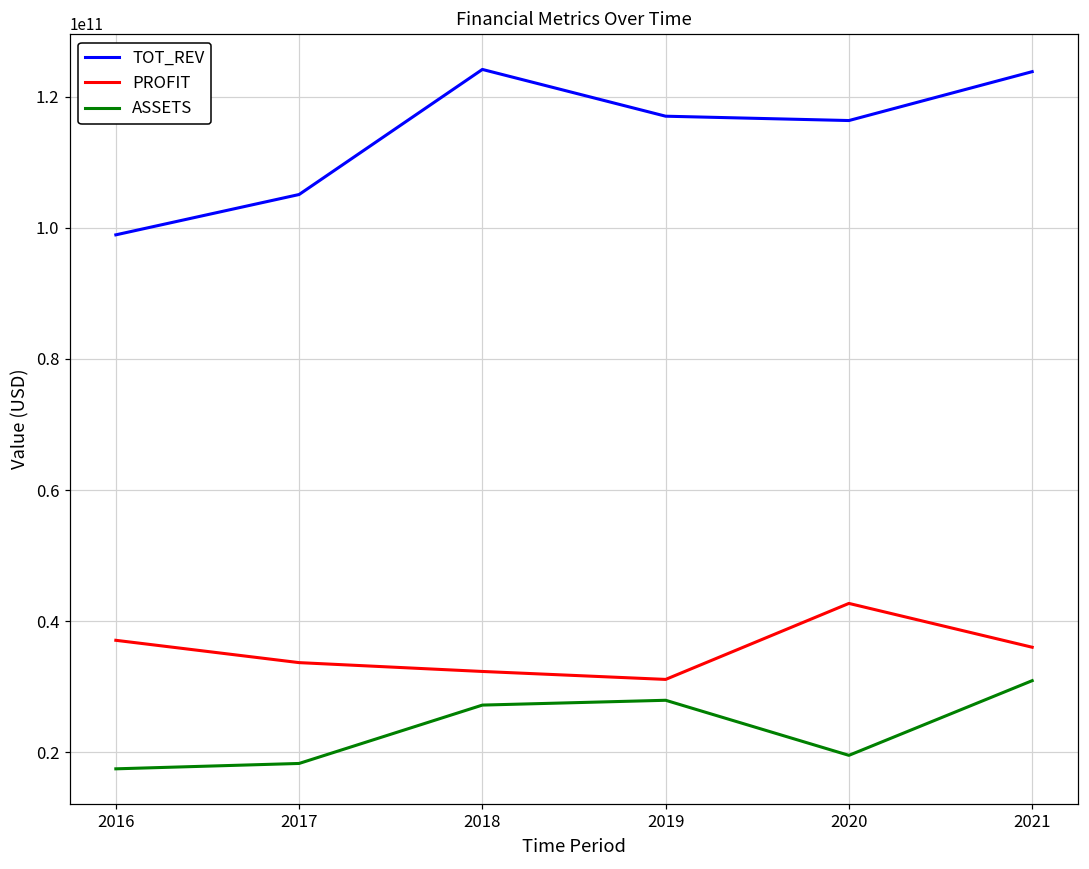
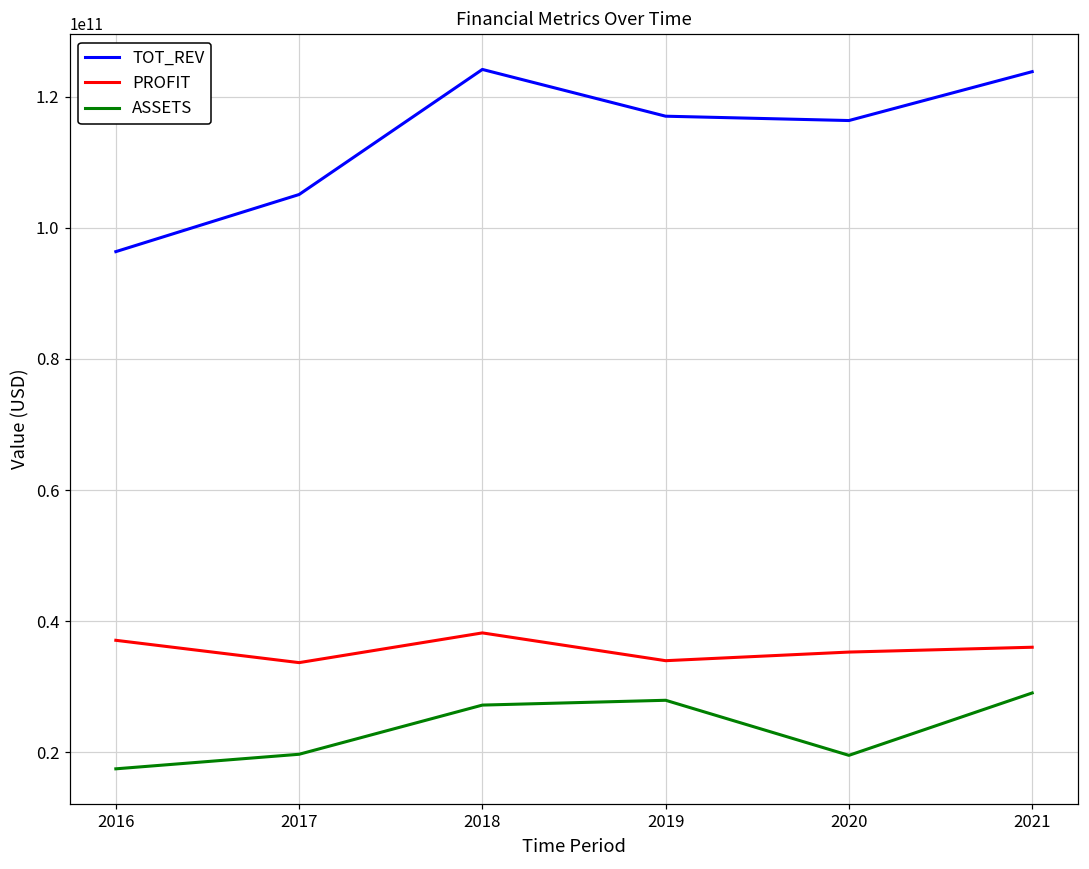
  {
    "TOT_REV": {
-     "2016": 99000000000,
+     "2016": 96000000000,
      "2017": 105000000000,
      "2018": 124000000000,
      "2019": 117000000000,
      "2020": 116000000000,
      "2021": 124000000000
    },
    "PROFIT": {
      "2016": 37000000000,
      "2017": 34000000000,
-     "2018": 32000000000,
-     "2019": 31000000000,
-     "2020": 43000000000,
+     "2018": 38000000000,
+     "2019": 34000000000,
+     "2020": 35000000000,
      "2021": 36000000000
    },
    "ASSETS": {
      "2016": 17000000000,
-     "2017": 18000000000,
+     "2017": 20000000000,
      "2018": 27000000000,
      "2019": 28000000000,
      "2020": 20000000000,
-     "2021": 31000000000
+     "2021": 29000000000
    }
  }
